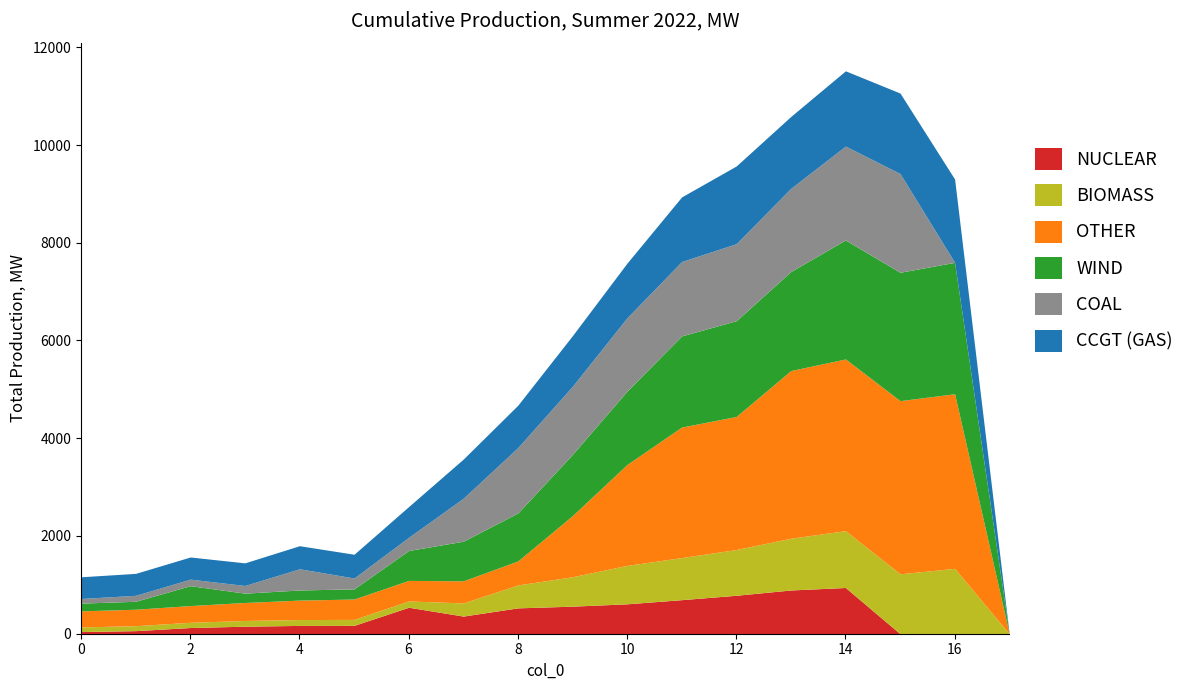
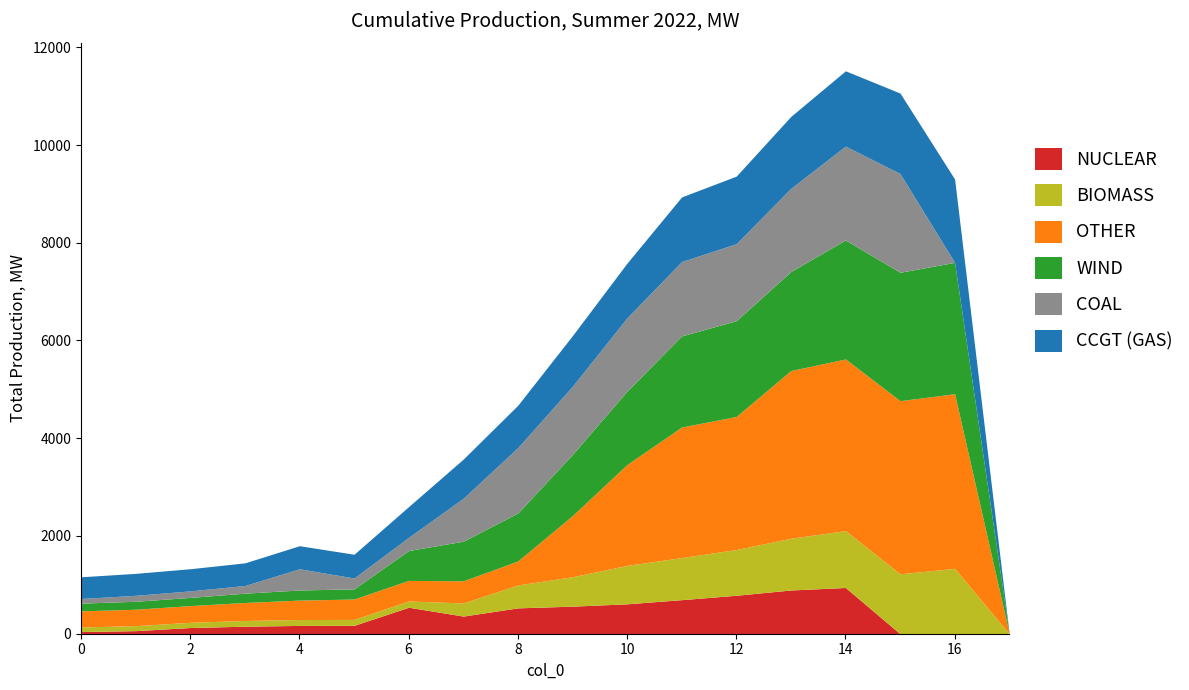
  {
    "WIND": {
-     "2": 400
+     "2": 200
    },
    "CCGT (GAS)": {
      "0": 400,
      "2": 500,
      "4": 500,
      "6": 600,
      "8": 900,
      "10": 1100,
-     "12": 1600,
+     "12": 1400,
      "14": 1500,
      "16": 1700
    }
  }
